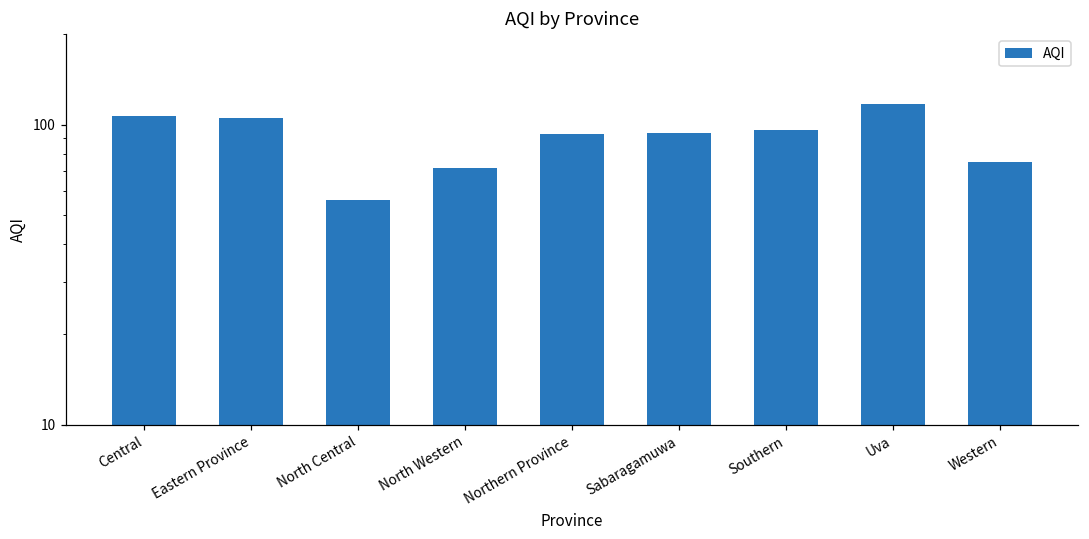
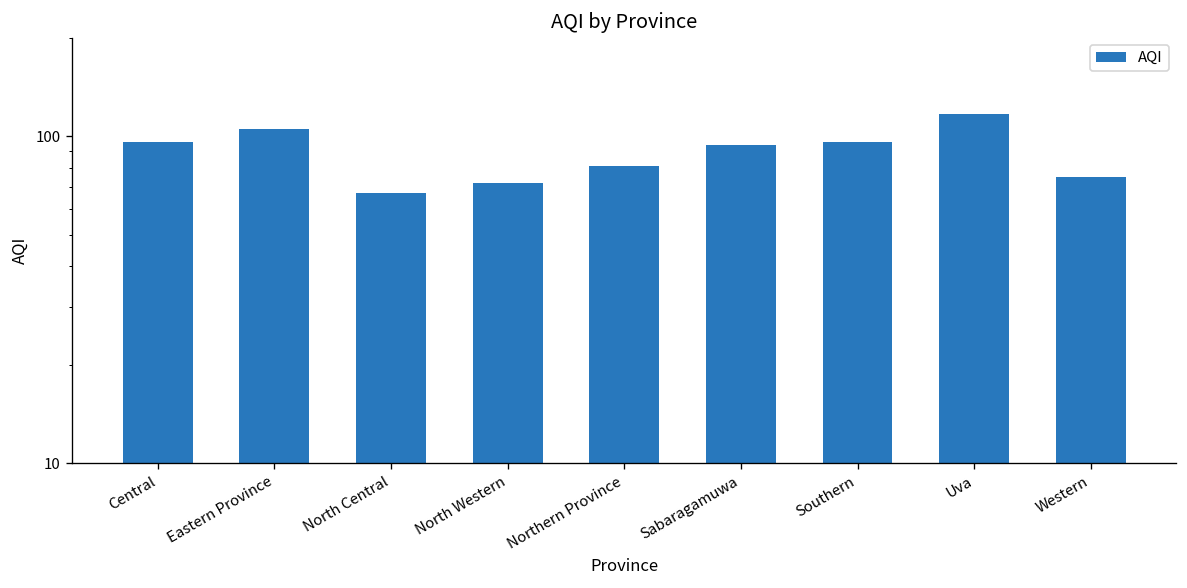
  {
-   "Central": 107,
+   "Central": 96,
    "Eastern Province": 105,
-   "North Central": 56,
+   "North Central": 67,
    "North Western": 72,
-   "Northern Province": 93,
+   "Northern Province": 81,
    "Sabaragamuwa": 94,
    "Southern": 96,
    "Uva": 117,
    "Western": 75
  }
